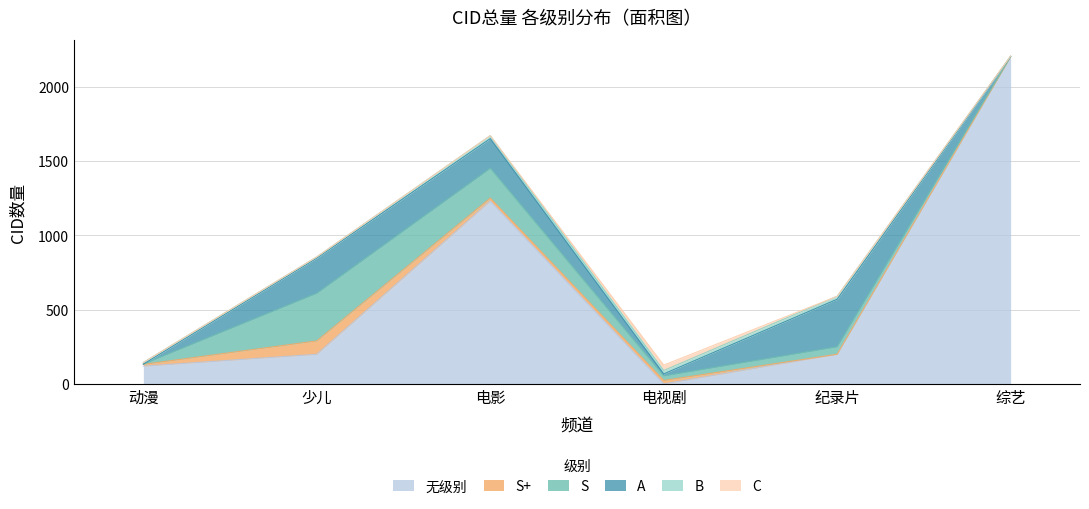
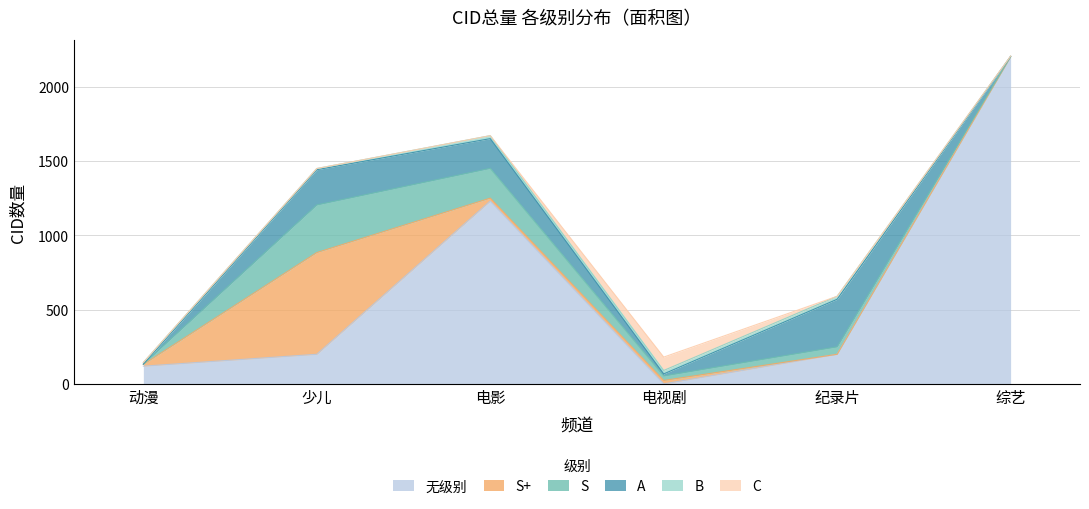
  {
    "S+": {
-     "少儿": 90,
+     "少儿": 680,
      "电影": 20,
      "电视剧": 20
    },
    "A": {
      "电影": 200,
      "纪录片": 320
    },
    "C": {
-     "电视剧": 40
+     "电视剧": 90
    }
  }
